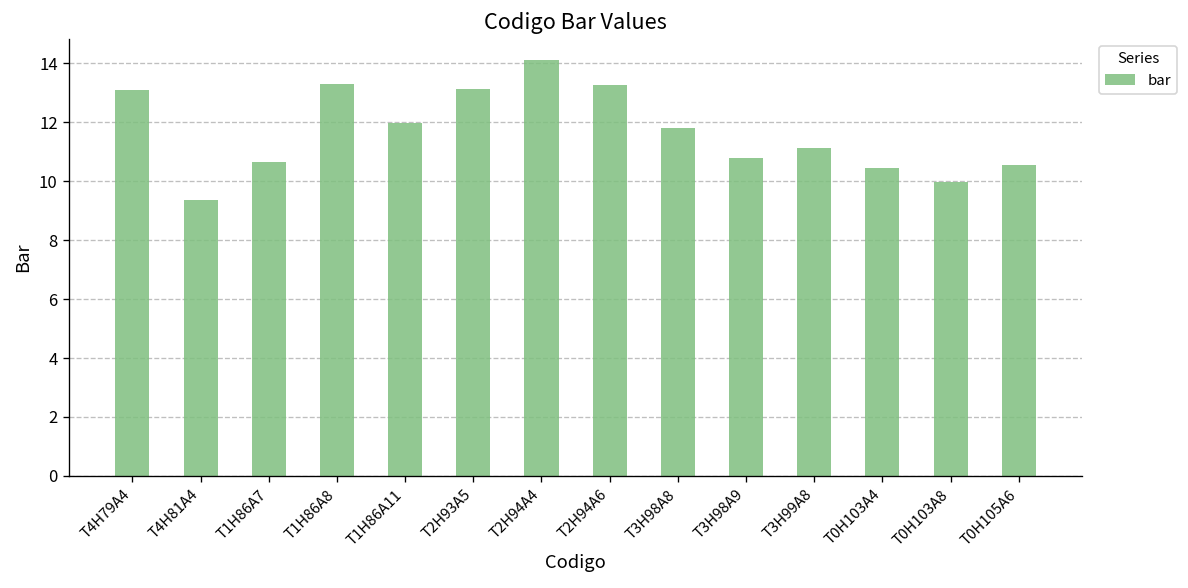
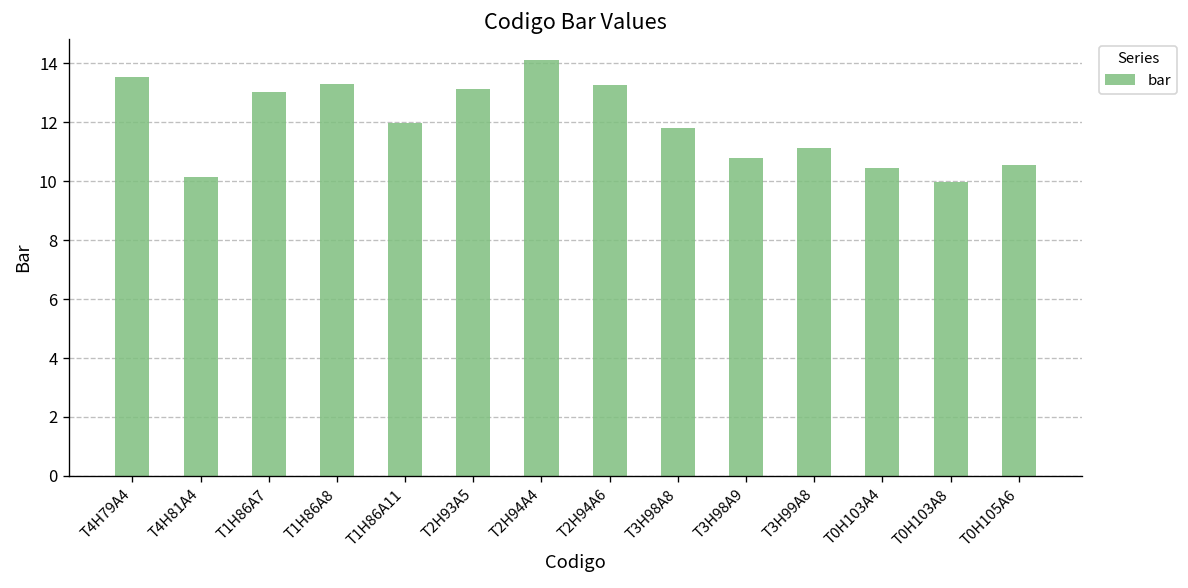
  {
-   "T4H79A4": 13.1,
-   "T4H81A4": 9.4,
-   "T1H86A7": 10.7,
+   "T4H79A4": 13.5,
+   "T4H81A4": 10.2,
+   "T1H86A7": 13.0,
    "T1H86A8": 13.3,
    "T1H86A11": 12.0,
    "T2H93A5": 13.1,
    "T2H94A4": 14.1,
    "T2H94A6": 13.3,
    "T3H98A8": 11.8,
    "T3H98A9": 10.8,
    "T3H99A8": 11.1,
    "T0H103A4": 10.5,
    "T0H103A8": 10.0,
    "T0H105A6": 10.5
  }
